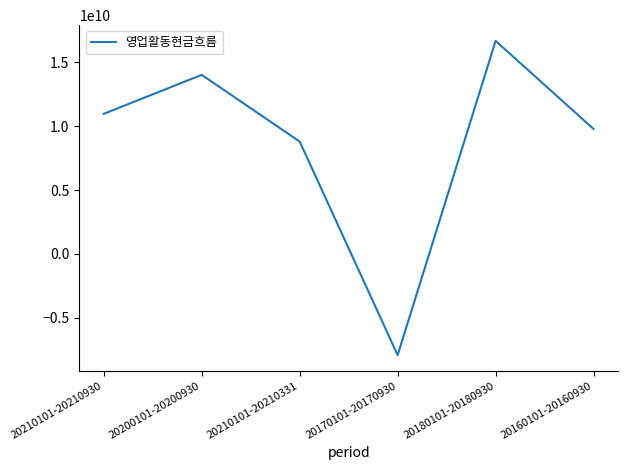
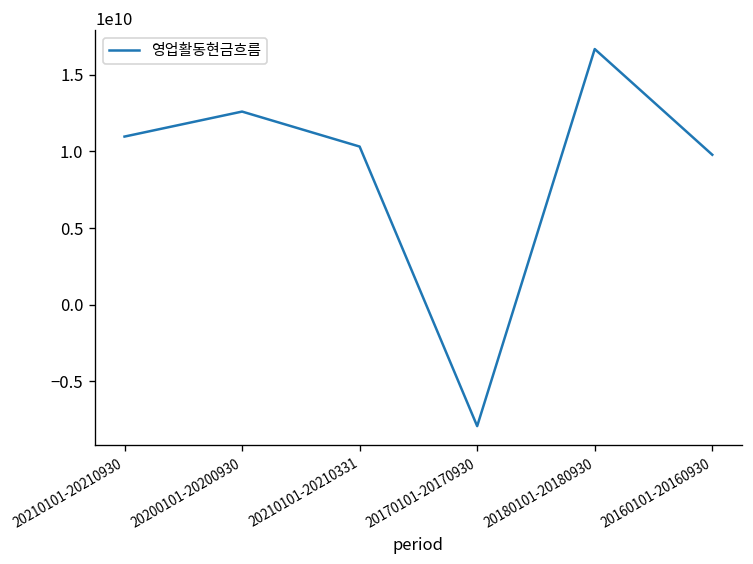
  {
    "20210101-20210930": 11000000000,
-   "20200101-20200930": 14000000000,
-   "20210101-20210331": 8800000000,
+   "20200101-20200930": 12600000000,
+   "20210101-20210331": 10300000000,
    "20170101-20170930": -7900000000,
    "20180101-20180930": 16700000000,
    "20160101-20160930": 9800000000
  }
